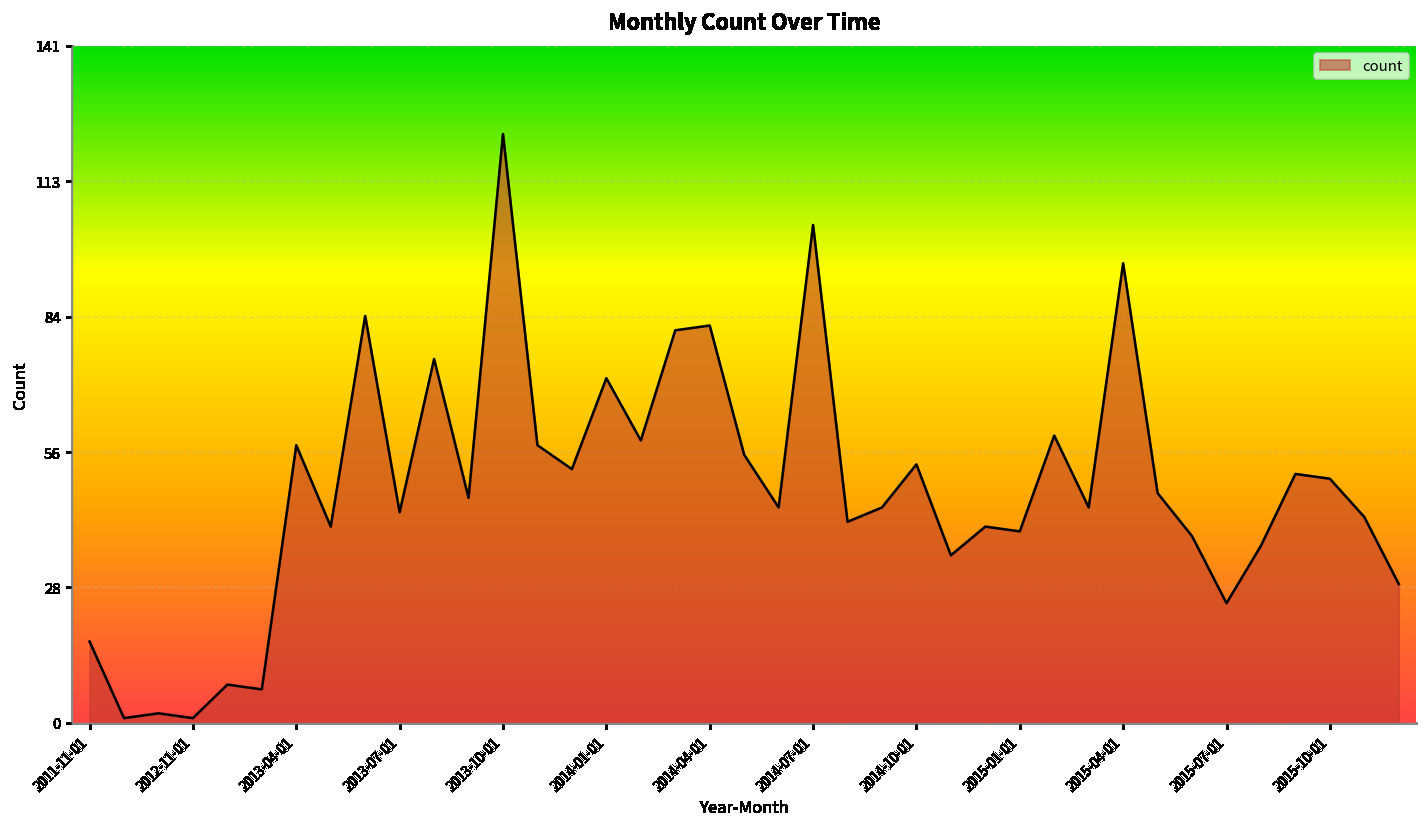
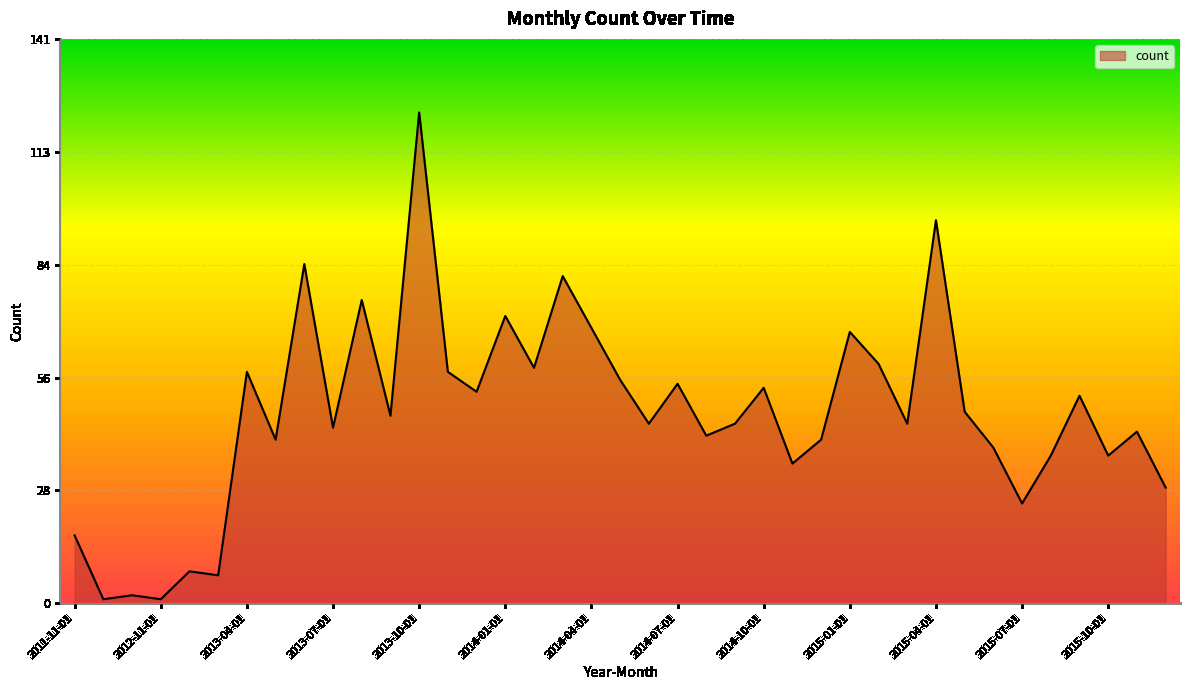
  {
    "2011-11-01": 17,
    "2012-11-01": 1,
    "2013-04-01": 58,
    "2013-07-01": 44,
    "2013-10-01": 123,
    "2014-01-01": 72,
-   "2014-04-01": 83,
-   "2014-07-01": 104,
+   "2014-04-01": 69,
+   "2014-07-01": 55,
    "2014-10-01": 54,
-   "2015-01-01": 40,
+   "2015-01-01": 68,
    "2015-04-01": 96,
    "2015-07-01": 25,
-   "2015-10-01": 51
+   "2015-10-01": 37
  }
